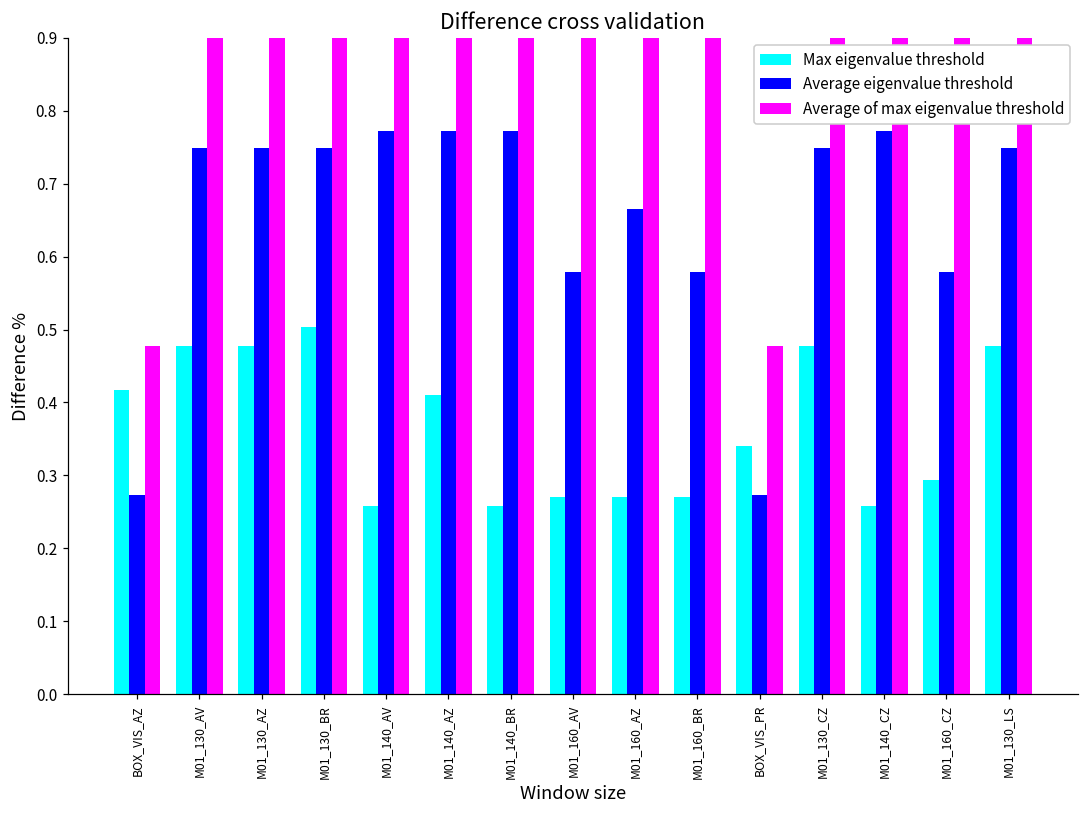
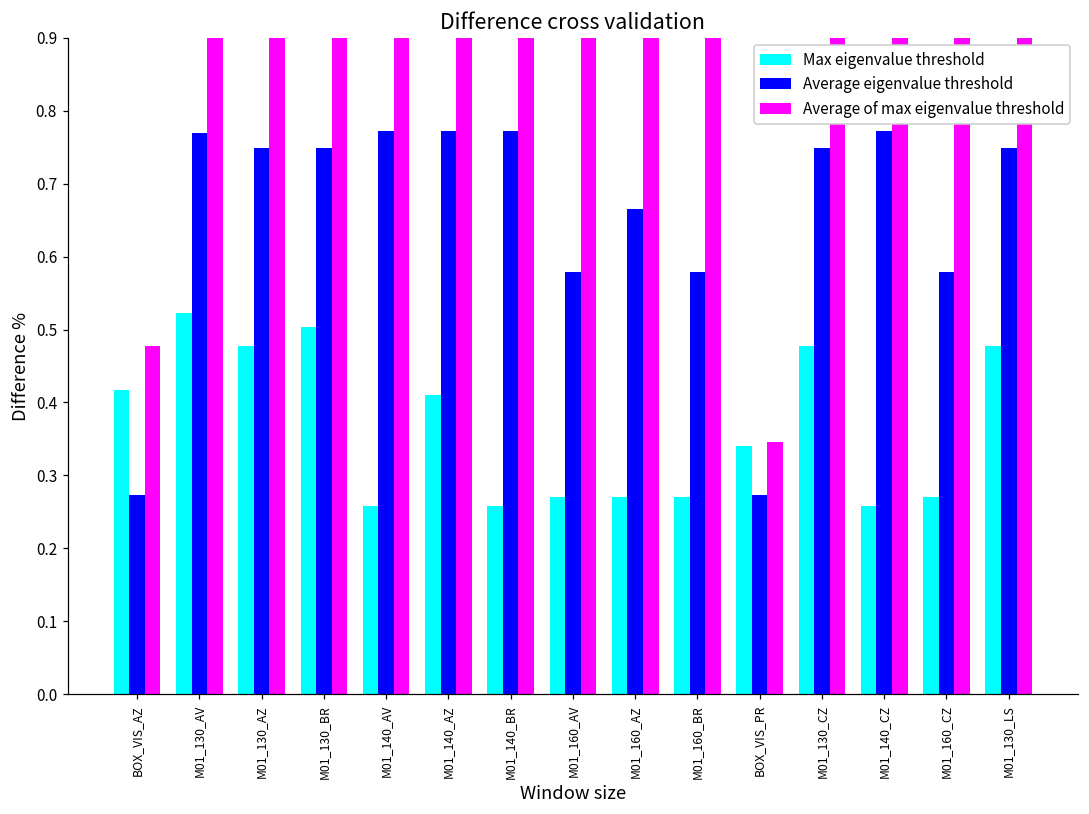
  {
    "Max eigenvalue threshold": {
      "BOX_VIS_AZ": 0.42,
-     "M01_130_AV": 0.48,
+     "M01_130_AV": 0.52,
      "M01_130_AZ": 0.48,
      "M01_130_BR": 0.50,
      "M01_140_AV": 0.26,
      "M01_140_AZ": 0.41,
      "M01_140_BR": 0.26,
      "M01_160_AV": 0.27,
      "M01_160_AZ": 0.27,
      "M01_160_BR": 0.27,
      "BOX_VIS_PR": 0.34,
      "M01_130_CZ": 0.48,
      "M01_140_CZ": 0.26,
-     "M01_160_CZ": 0.29,
+     "M01_160_CZ": 0.27,
      "M01_130_LS": 0.48
    },
    "Average eigenvalue threshold": {
      "BOX_VIS_AZ": 0.27,
-     "M01_130_AV": 0.75,
+     "M01_130_AV": 0.77,
      "M01_130_AZ": 0.75,
      "M01_130_BR": 0.75,
      "M01_140_AV": 0.77,
      "M01_140_AZ": 0.77,
      "M01_140_BR": 0.77,
      "M01_160_AV": 0.58,
      "M01_160_AZ": 0.67,
      "M01_160_BR": 0.58,
      "BOX_VIS_PR": 0.27,
      "M01_130_CZ": 0.75,
      "M01_140_CZ": 0.77,
      "M01_160_CZ": 0.58,
      "M01_130_LS": 0.75
    },
    "Average of max eigenvalue threshold": {
      "BOX_VIS_AZ": 0.48,
-     "BOX_VIS_PR": 0.48
+     "BOX_VIS_PR": 0.35
    }
  }
